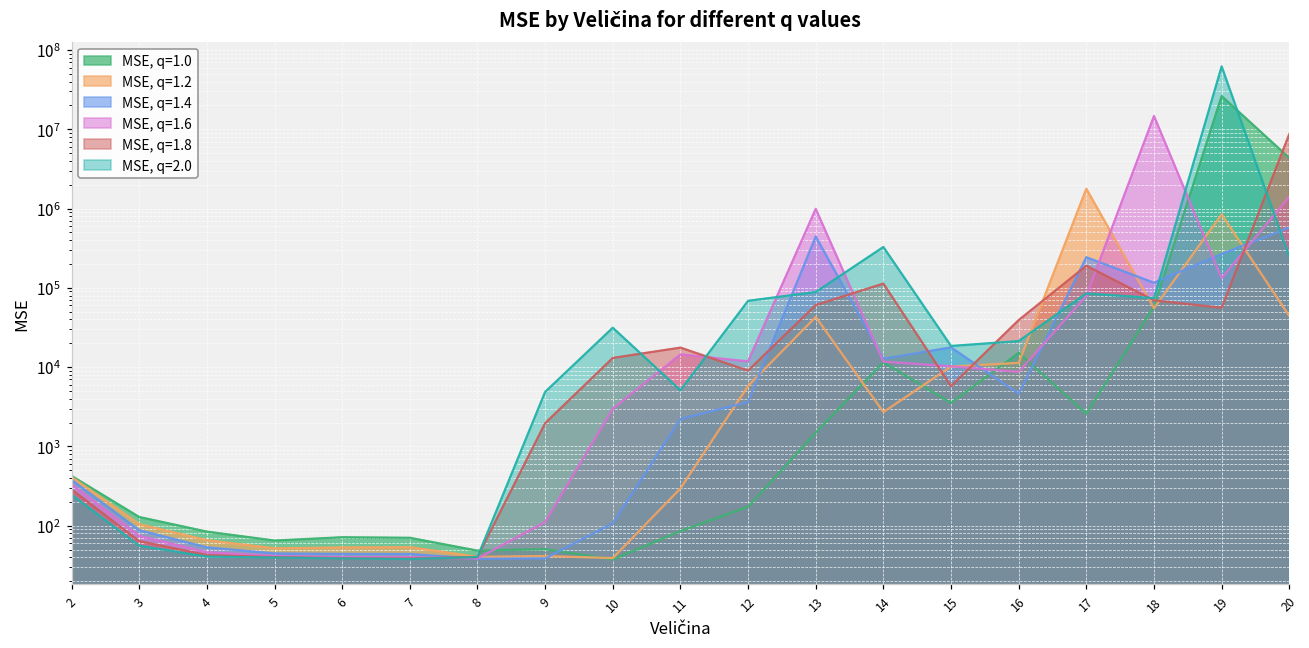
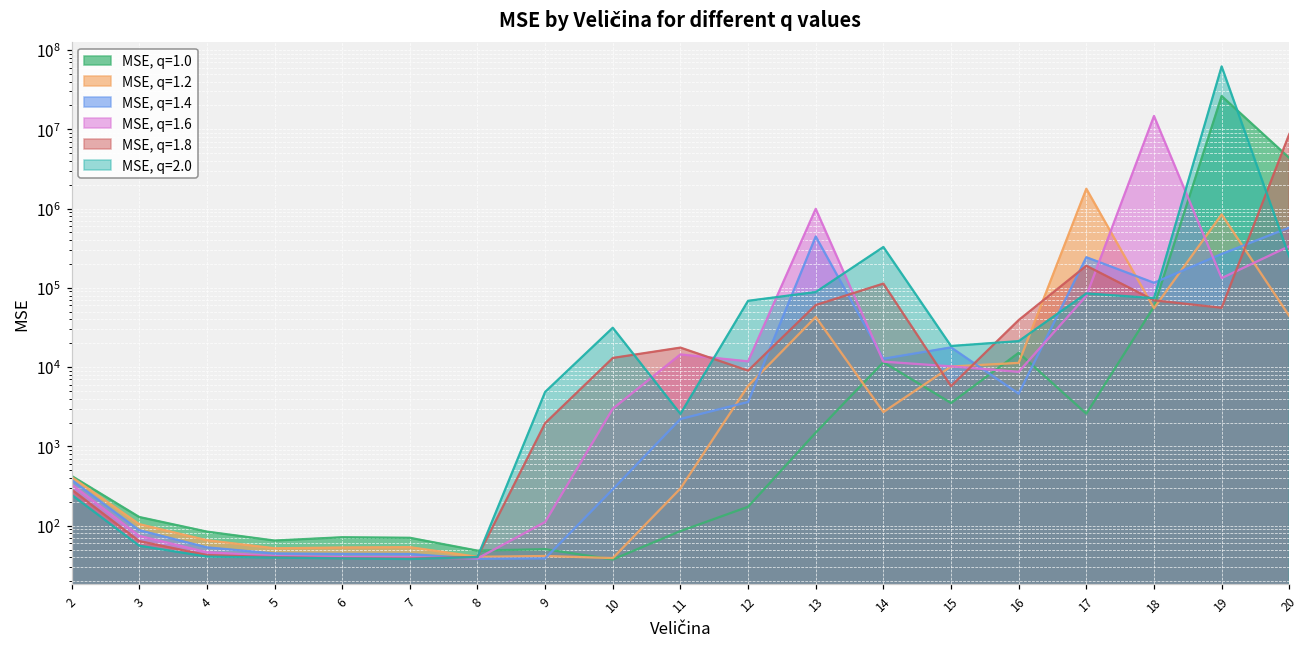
  {
    "MSE, q=1.0": {
      "3": 130,
      "4": 80,
      "5": 60,
      "6": 70,
      "7": 70,
      "8": 50,
      "9": 50,
      "11": 90,
      "12": 170,
      "13": 1500,
      "15": 4000,
      "16": 15000,
      "17": 2600,
      "19": 26000000,
      "20": 4000000
    },
    "MSE, q=1.4": {
      "2": 400,
      "3": 90,
      "4": 50,
      "6": 40,
      "7": 40,
-     "10": 110,
+     "10": 290,
      "11": 2200,
      "12": 4000,
      "13": 400000,
      "14": 13000,
      "16": 5000,
      "17": 240000,
      "18": 120000,
      "19": 270000,
      "20": 600000
    },
    "MSE, q=1.6": {
      "2": 300,
      "3": 70,
      "4": 50,
      "9": 110,
      "10": 3000,
      "11": 14000,
      "12": 12000,
      "13": 1000000,
      "16": 9000,
      "18": 15000000,
      "19": 130000,
-     "20": 1400000
+     "20": 300000
    },
    "MSE, q=2.0": {
      "2": 250,
      "3": 60,
      "9": 5000,
      "10": 30000,
-     "11": 5000,
+     "11": 2600,
      "12": 70000,
      "13": 90000,
      "14": 300000,
      "16": 21000,
      "19": 60000000,
      "20": 250000
    }
  }
